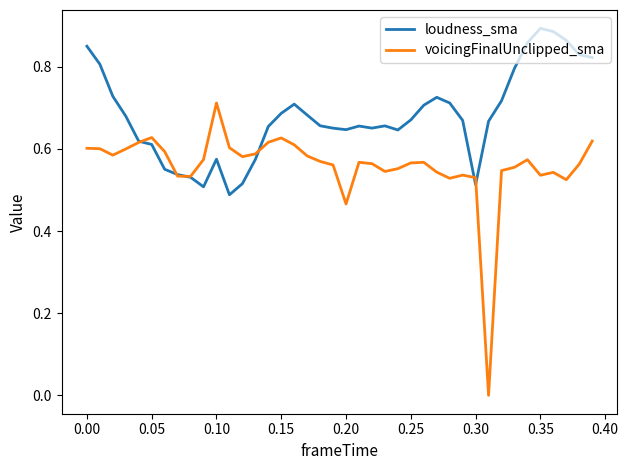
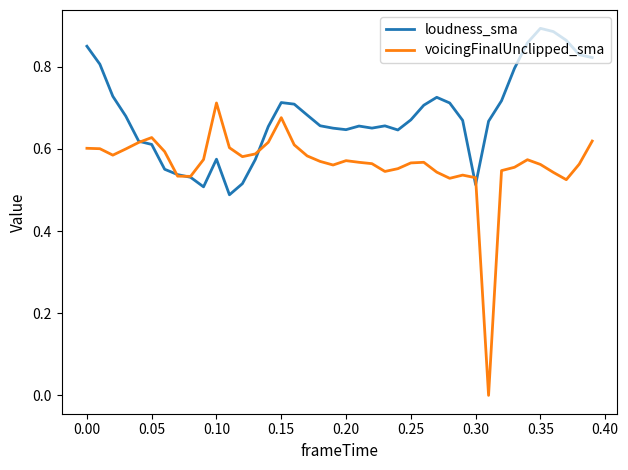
  {
    "loudness_sma": {
      "0.00": 0.85,
      "0.05": 0.61,
      "0.10": 0.58,
-     "0.15": 0.69,
+     "0.15": 0.71,
      "0.20": 0.65,
      "0.25": 0.67,
      "0.30": 0.51
    },
    "voicingFinalUnclipped_sma": {
      "0.00": 0.60,
      "0.05": 0.63,
      "0.10": 0.71,
-     "0.15": 0.63,
-     "0.20": 0.47,
+     "0.15": 0.68,
+     "0.20": 0.57,
      "0.25": 0.57,
      "0.30": 0.53,
-     "0.35": 0.54
+     "0.35": 0.56
    }
  }
